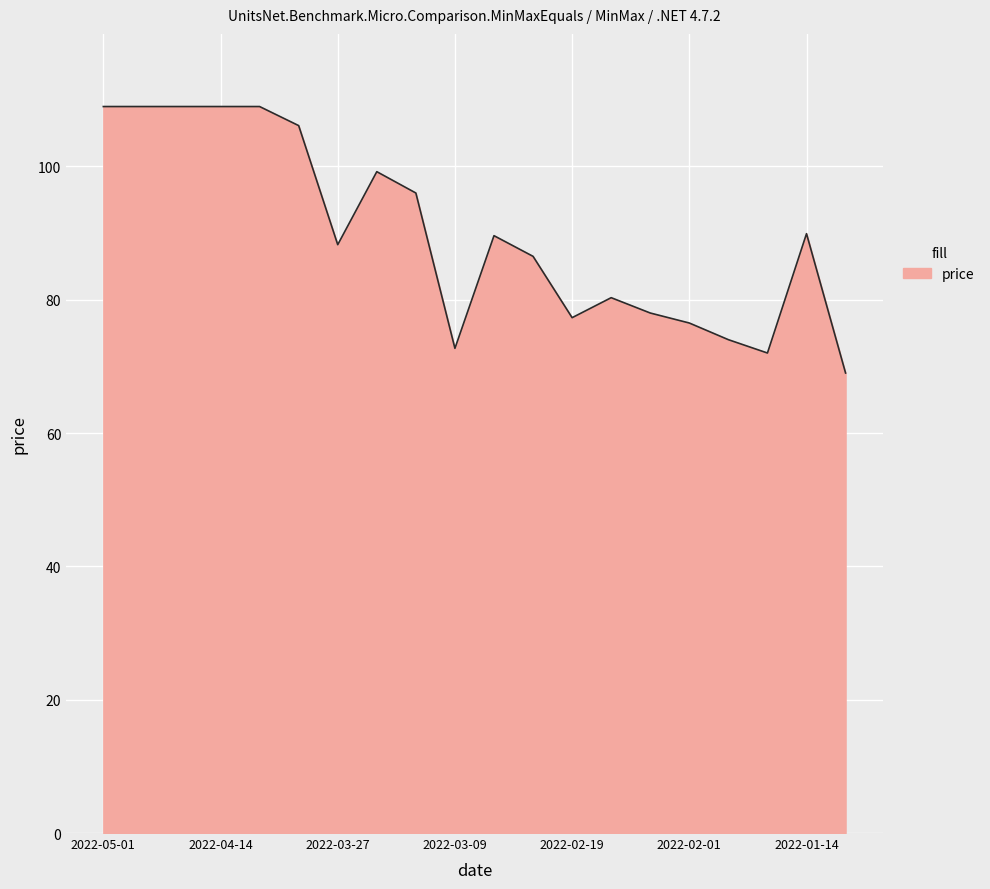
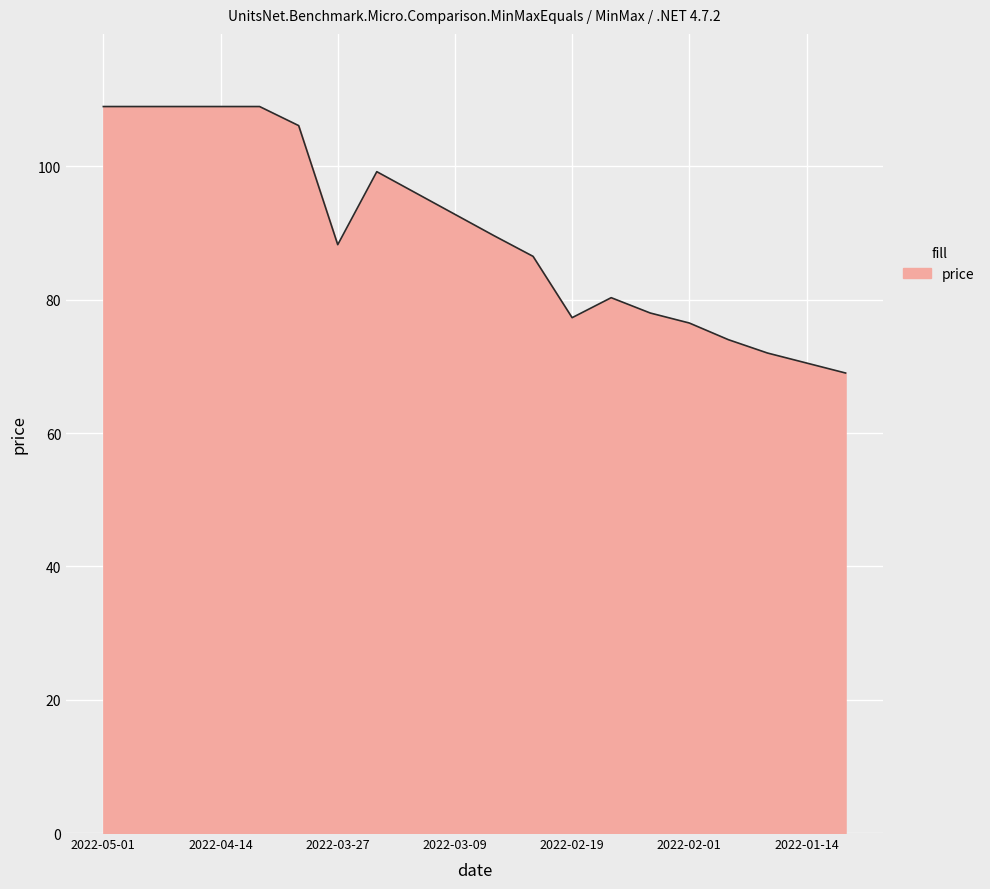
  {
    "2022-05-01": 109,
    "2022-04-14": 109,
    "2022-03-27": 88,
-   "2022-03-09": 73,
+   "2022-03-09": 93,
    "2022-02-19": 77,
    "2022-02-01": 77,
-   "2022-01-14": 90
+   "2022-01-14": 71
  }
